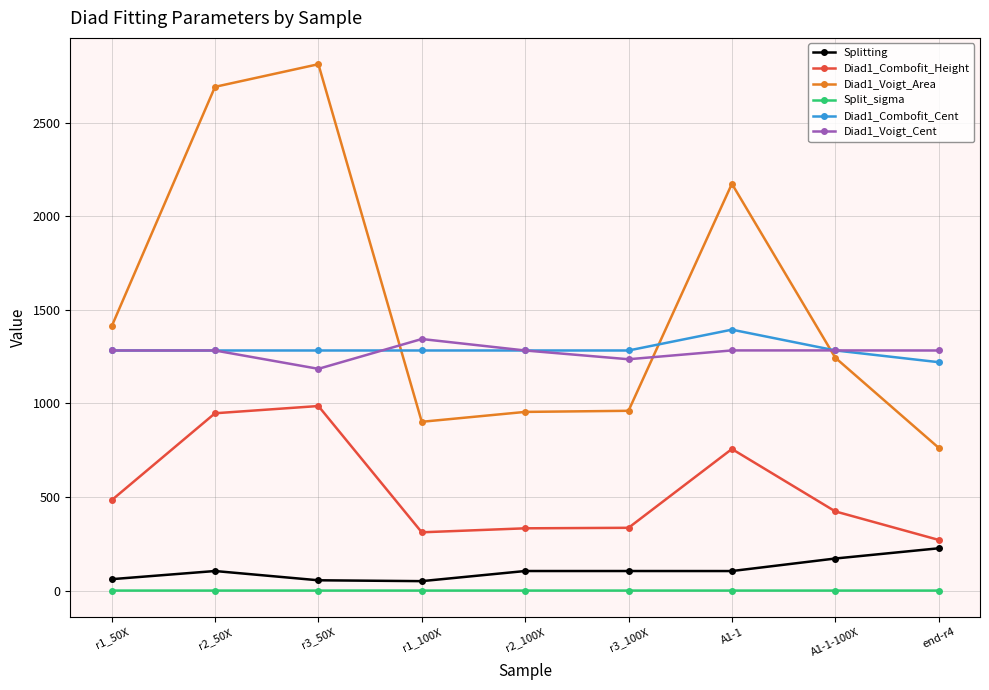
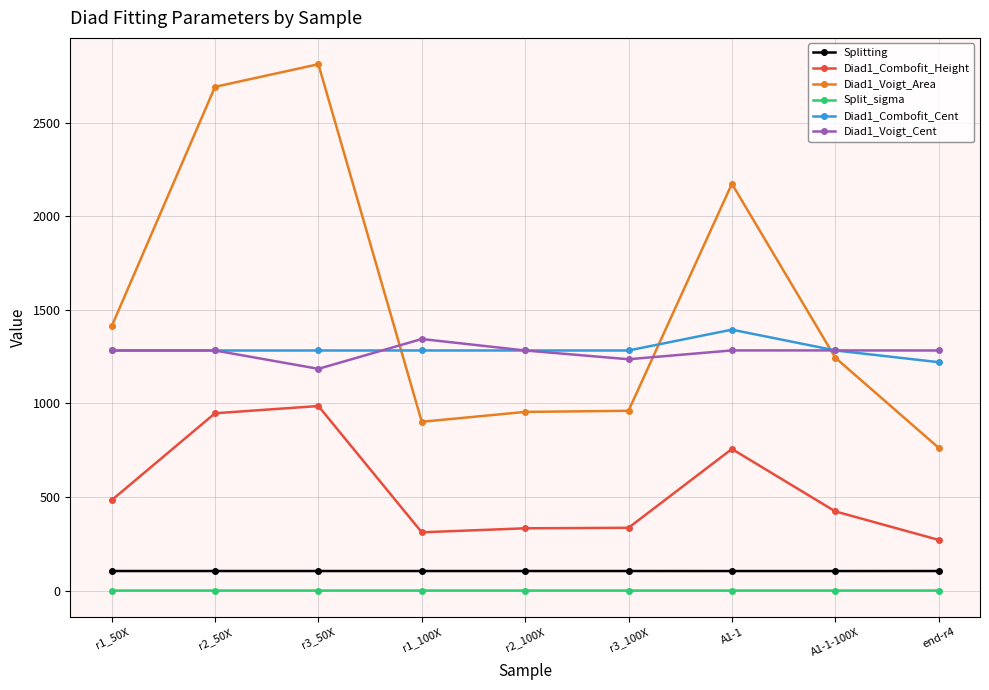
  {
    "Splitting": {
-     "r1_50X": 60,
+     "r1_50X": 100,
      "r2_50X": 100,
-     "r3_50X": 50,
-     "r1_100X": 50,
+     "r3_50X": 100,
+     "r1_100X": 100,
      "r2_100X": 100,
      "r3_100X": 100,
      "A1-1": 100,
-     "A1-1-100X": 170,
-     "end-r4": 230
+     "A1-1-100X": 100,
+     "end-r4": 100
    },
    "Split_sigma": {
      "r1_50X": 0,
      "r2_50X": 0,
      "r3_50X": 0,
      "r1_100X": 0,
      "r2_100X": 0,
      "r3_100X": 0,
      "A1-1": 0,
      "A1-1-100X": 0,
      "end-r4": 0
    },
    "Diad1_Combofit_Cent": {
      "r3_50X": 1280,
      "r1_100X": 1280,
      "r3_100X": 1280,
      "A1-1": 1390,
      "end-r4": 1220
    },
    "Diad1_Voigt_Cent": {
      "r3_50X": 1190,
      "r1_100X": 1340,
      "r3_100X": 1240,
      "A1-1": 1280,
      "end-r4": 1280
    }
  }
